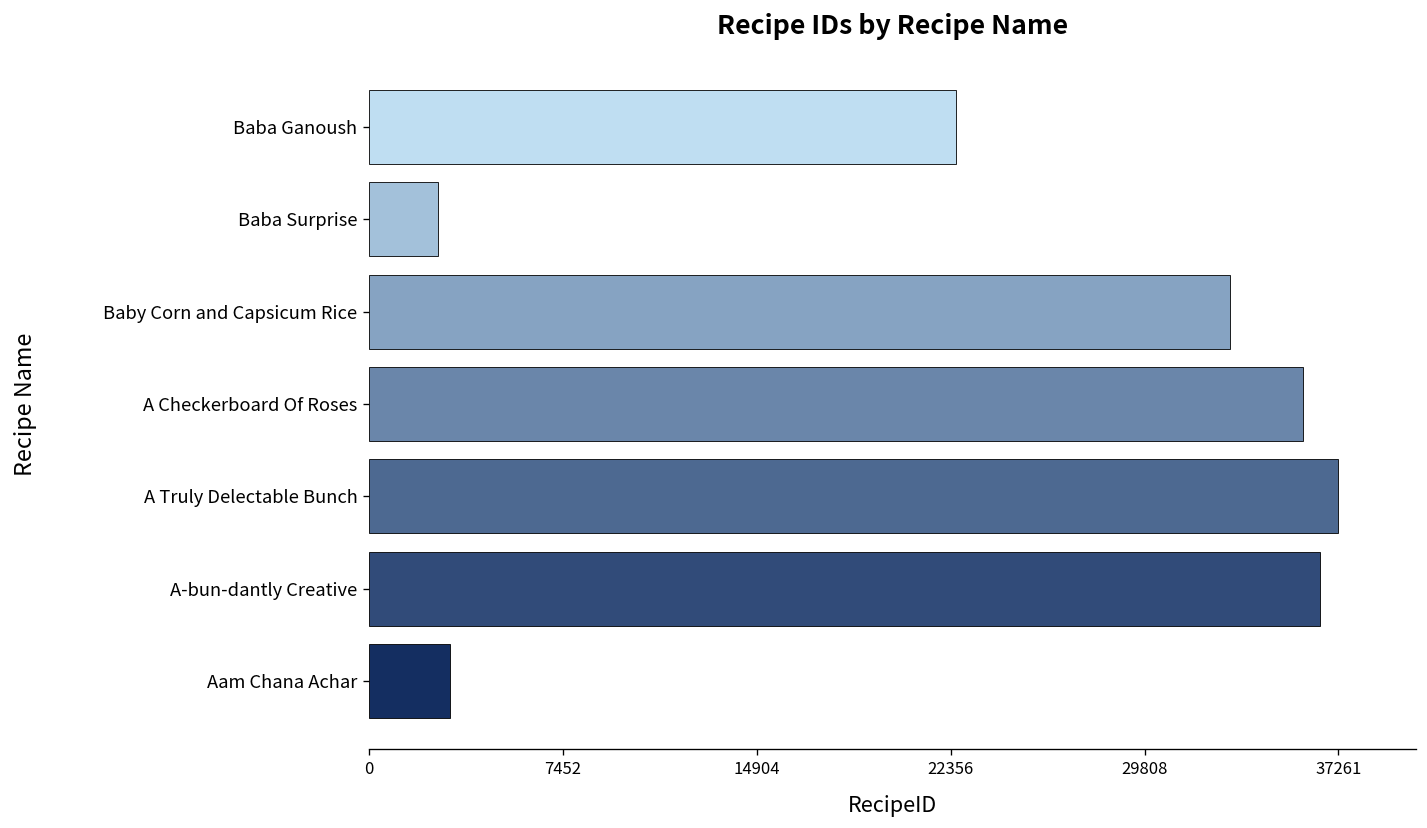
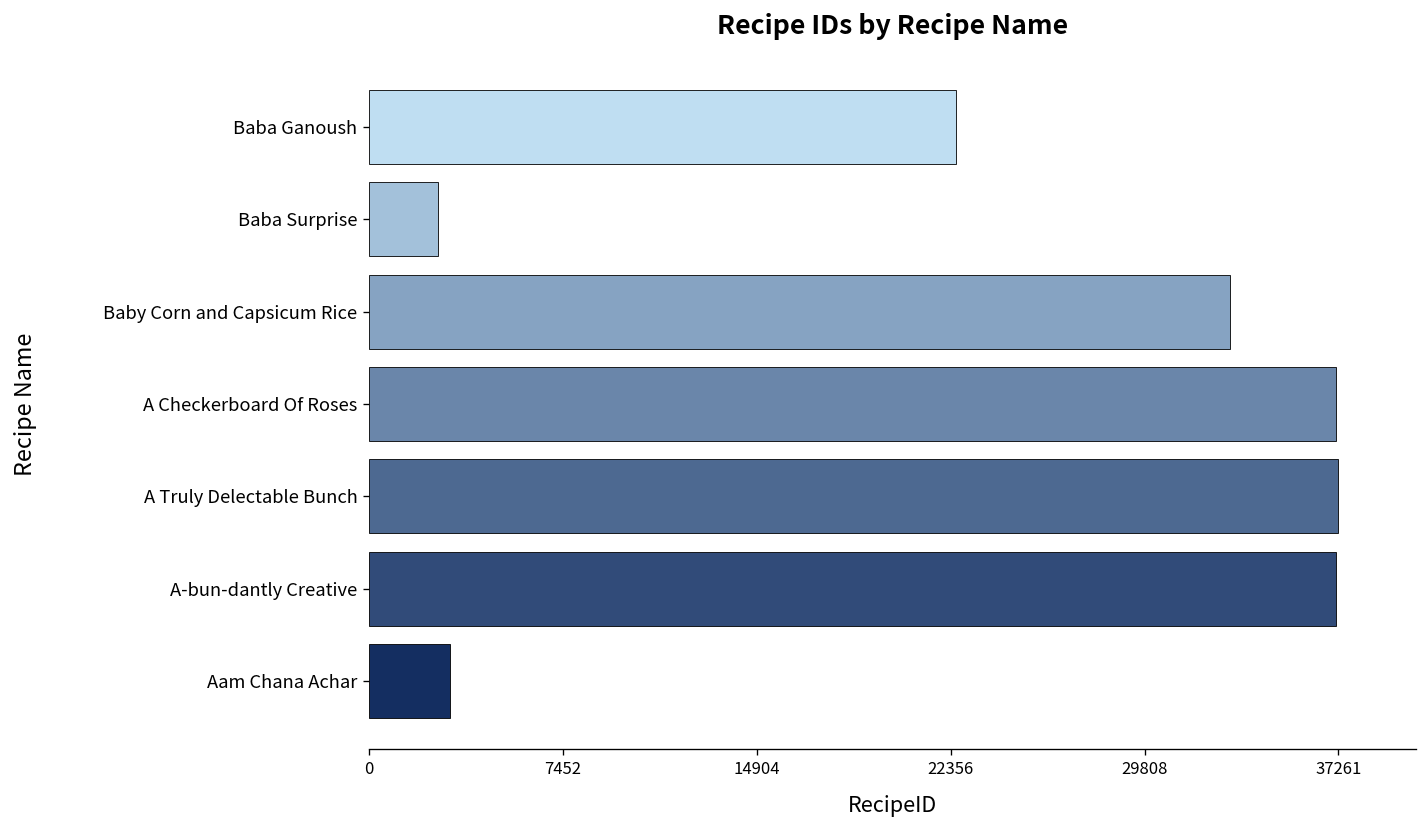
  {
    "Baba Ganoush": 22600,
    "Baba Surprise": 2600,
    "Baby Corn and Capsicum Rice": 33100,
-   "A Checkerboard Of Roses": 35900,
+   "A Checkerboard Of Roses": 37200,
    "A Truly Delectable Bunch": 37300,
-   "A-bun-dantly Creative": 36600,
+   "A-bun-dantly Creative": 37200,
    "Aam Chana Achar": 3100
  }
